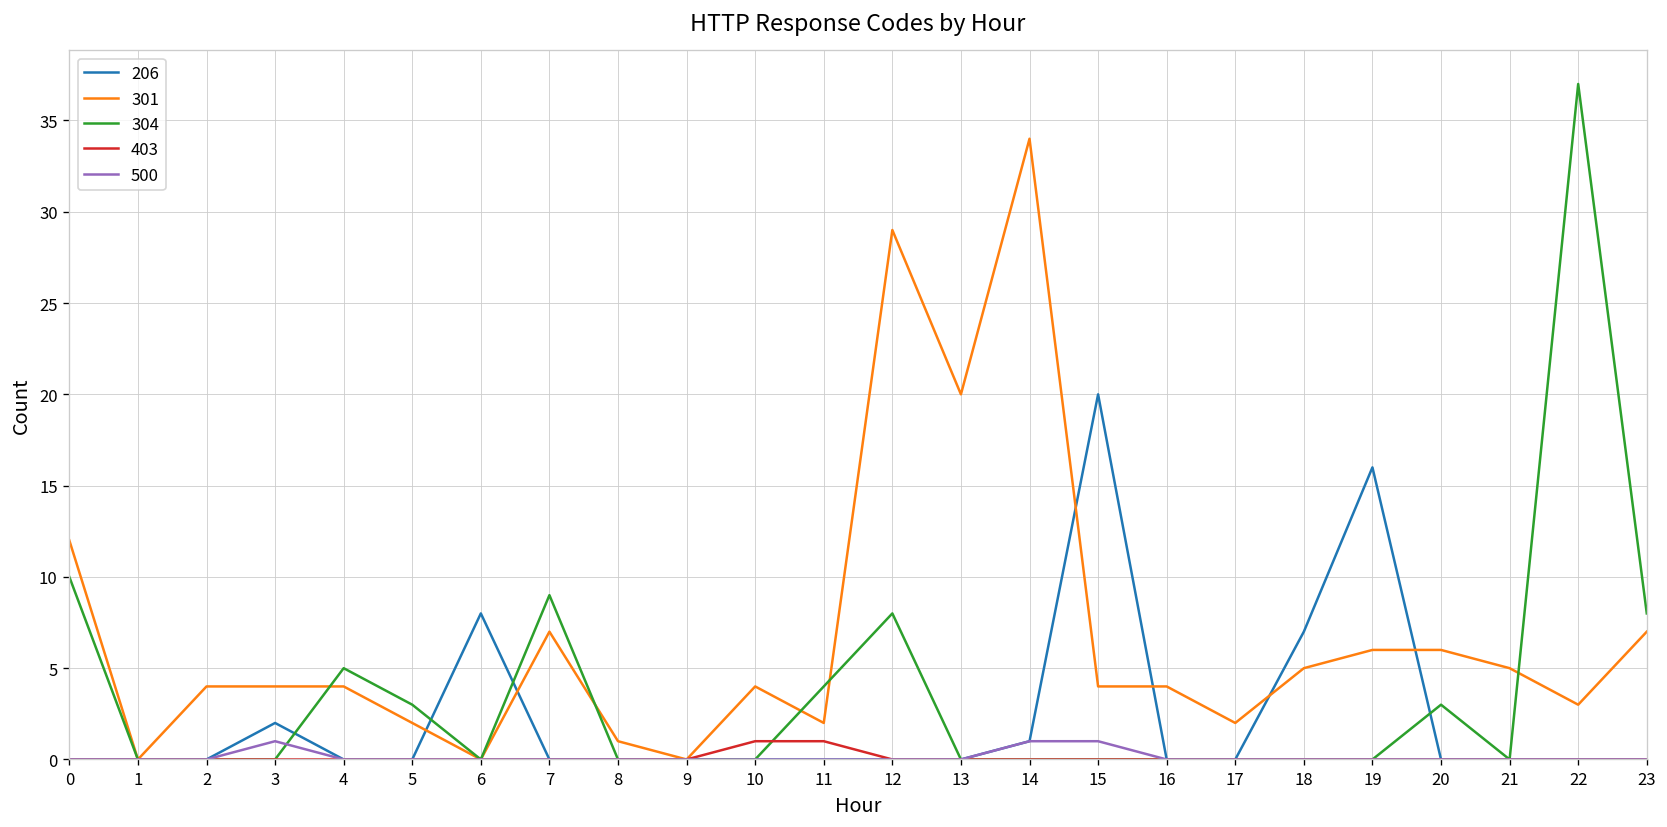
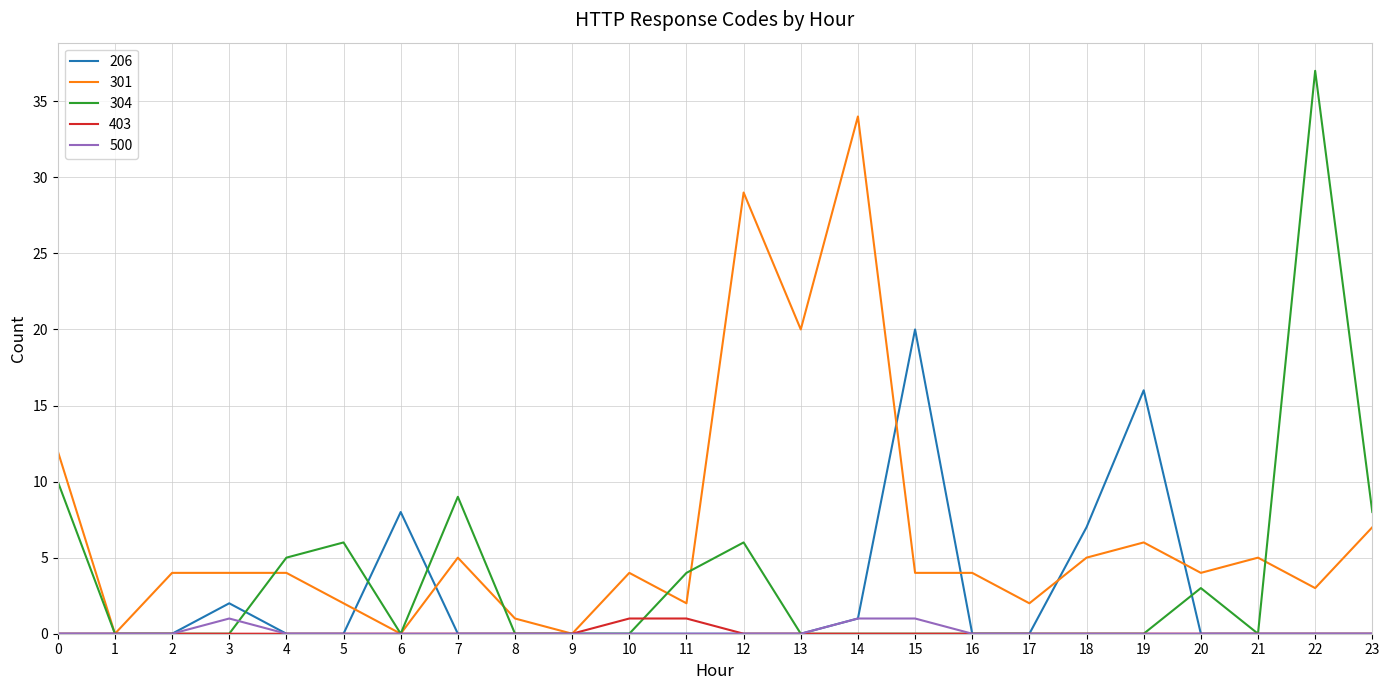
  {
    "206": {
      "3": 2,
      "6": 8,
      "15": 20,
      "18": 7,
      "19": 16
    },
    "301": {
      "0": 12,
      "2": 4,
      "3": 4,
      "4": 4,
      "5": 2,
-     "7": 7,
+     "7": 5,
      "8": 1,
      "10": 4,
      "11": 2,
      "12": 29,
      "13": 20,
      "14": 34,
      "15": 4,
      "16": 4,
      "17": 2,
      "18": 5,
      "19": 6,
-     "20": 6,
+     "20": 4,
      "21": 5,
      "22": 3,
      "23": 7
    },
    "304": {
      "0": 10,
      "4": 5,
-     "5": 3,
+     "5": 6,
      "7": 9,
      "11": 4,
-     "12": 8,
+     "12": 6,
      "20": 3,
      "22": 37,
      "23": 8
    },
    "403": {
      "10": 1,
      "11": 1
    },
    "500": {
      "3": 1,
      "15": 1
    }
  }
